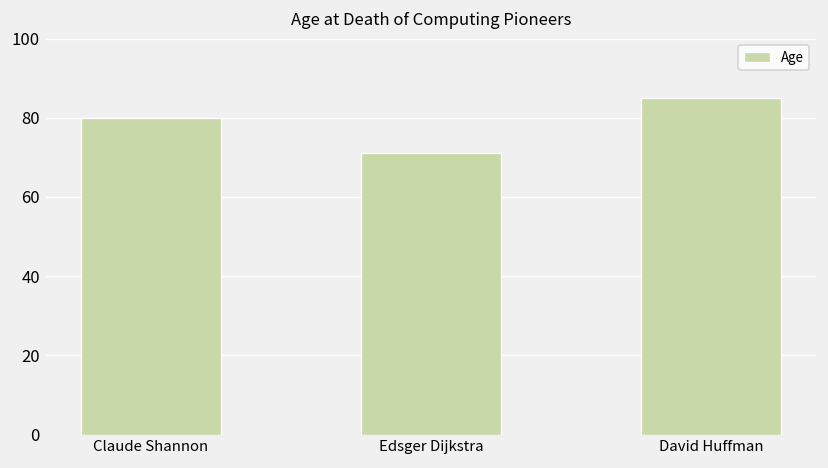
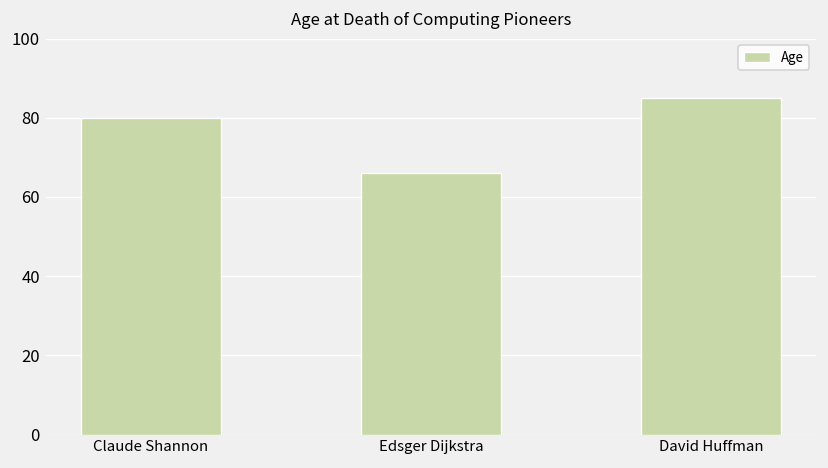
  {
    "Claude Shannon": 80,
-   "Edsger Dijkstra": 71,
+   "Edsger Dijkstra": 66,
    "David Huffman": 85
  }
